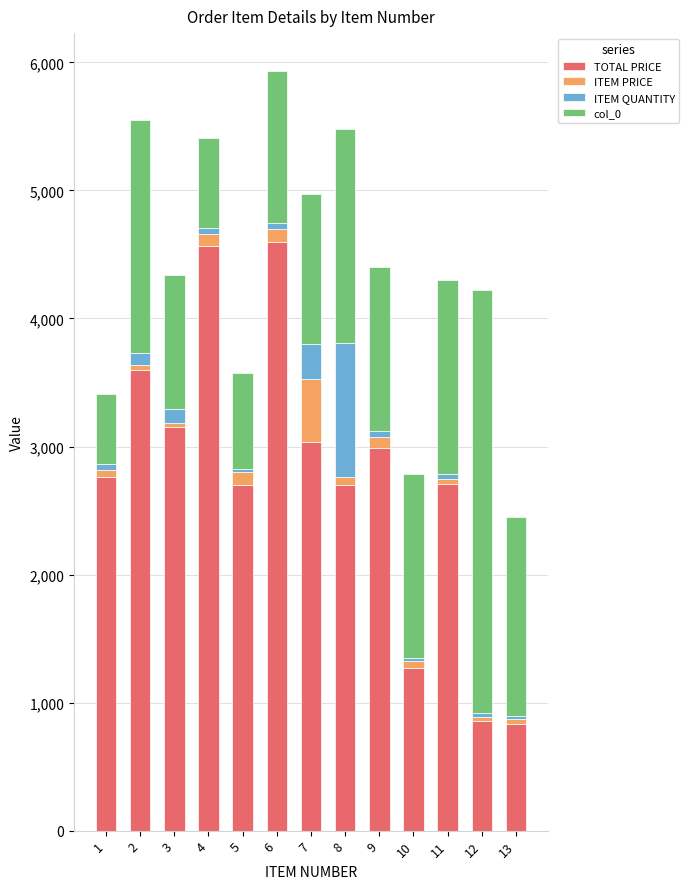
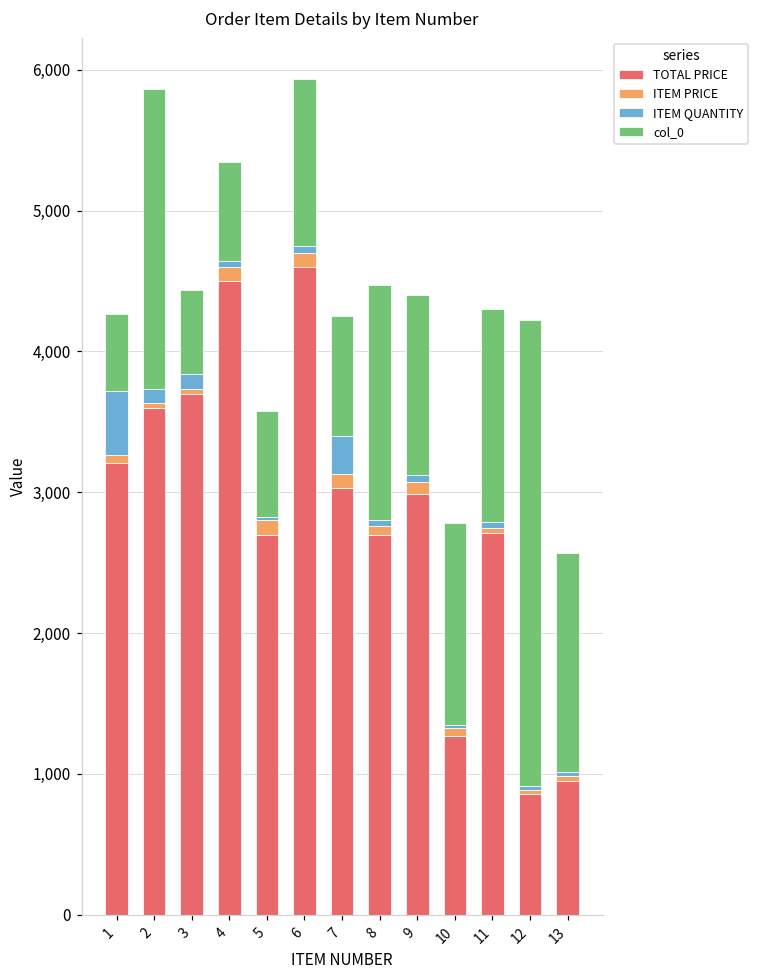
  {
    "TOTAL PRICE": {
-     "1": "2,760",
+     "1": "3,210",
      "2": "3,600",
-     "3": "3,150",
-     "4": "4,560",
+     "3": "3,700",
+     "4": "4,500",
      "5": "2,700",
      "6": "4,600",
      "7": "3,030",
      "8": "2,700",
      "9": "2,990",
      "10": "1,270",
      "11": "2,710",
      "12": "860",
-     "13": "830"
+     "13": "950"
    },
    "ITEM PRICE": {
      "1": "60",
      "2": "30",
      "3": "30",
      "4": "100",
      "5": "100",
      "6": "100",
-     "7": "500",
+     "7": "90",
      "8": "60",
      "9": "90",
      "10": "60",
      "11": "40",
      "12": "30",
      "13": "40"
    },
    "ITEM QUANTITY": {
-     "1": "50",
+     "1": "460",
      "2": "100",
      "3": "110",
      "4": "50",
      "5": "30",
      "6": "50",
      "7": "270",
-     "8": "1,050",
+     "8": "40",
      "9": "40",
      "10": "20",
      "11": "40",
      "12": "30",
      "13": "20"
    },
    "col_0": {
      "1": "550",
-     "2": "1,810",
-     "3": "1,050",
+     "2": "2,130",
+     "3": "600",
      "4": "700",
      "5": "750",
      "6": "1,190",
-     "7": "1,170",
+     "7": "850",
      "8": "1,670",
      "9": "1,280",
      "10": "1,430",
      "11": "1,510",
      "12": "3,310",
      "13": "1,560"
    }
  }
